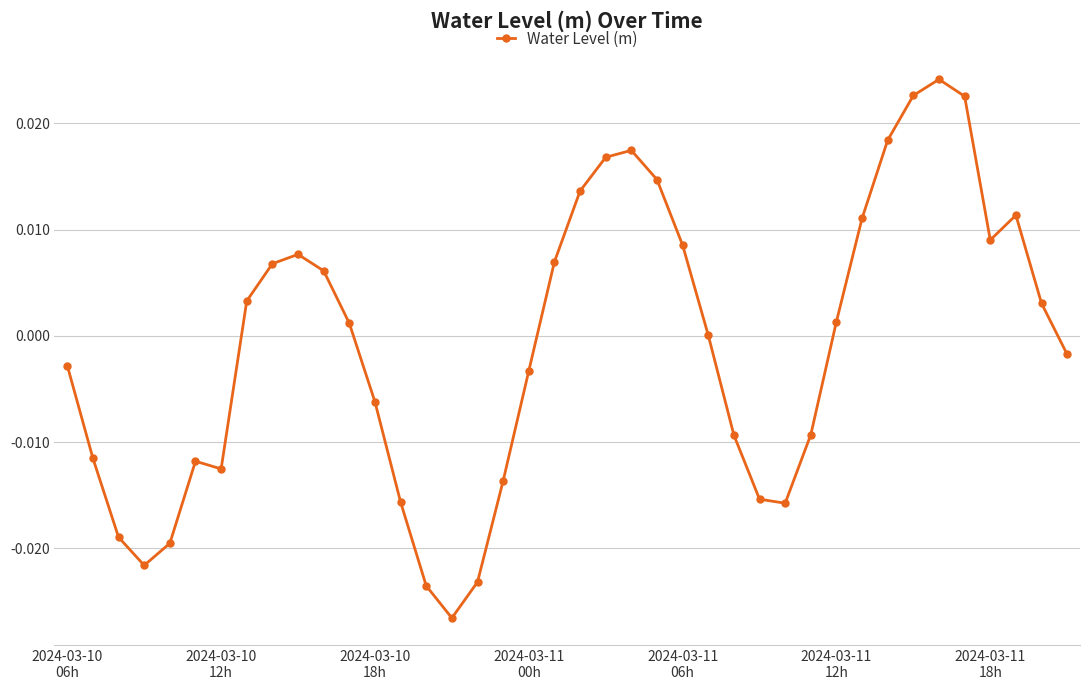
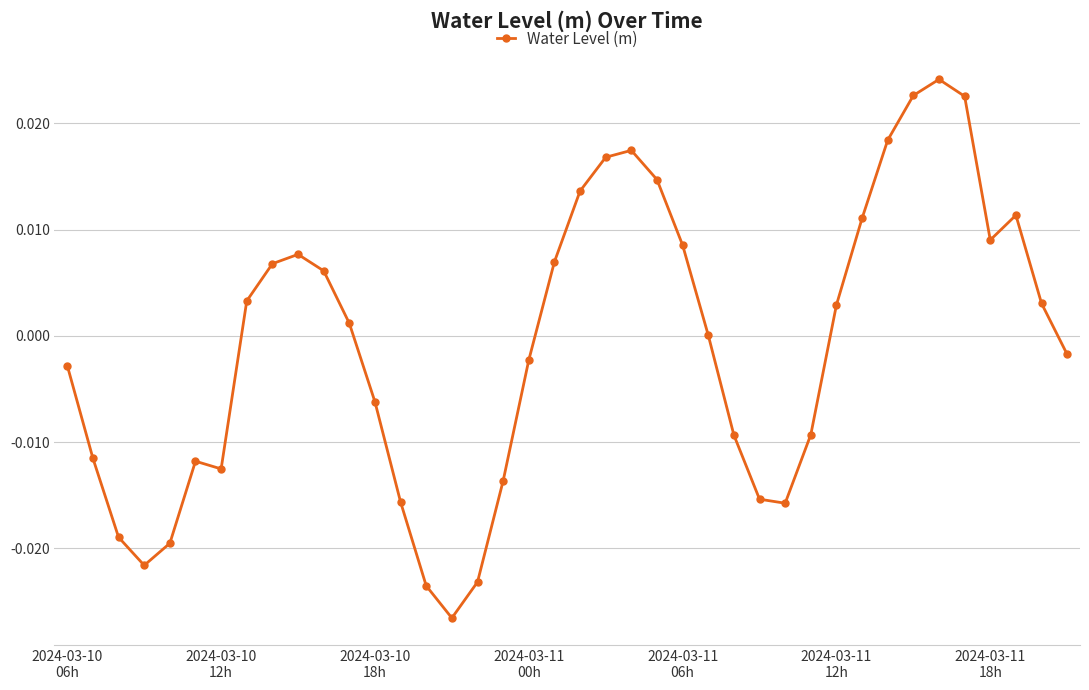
  {
    "2024-03-10 06h": -0.0028,
    "2024-03-10 12h": -0.0125,
    "2024-03-10 18h": -0.0062,
-   "2024-03-11 00h": -0.0033,
+   "2024-03-11 00h": -0.0023,
    "2024-03-11 06h": 0.0085,
-   "2024-03-11 12h": 0.0014,
+   "2024-03-11 12h": 0.0029,
    "2024-03-11 18h": 0.0090
  }
